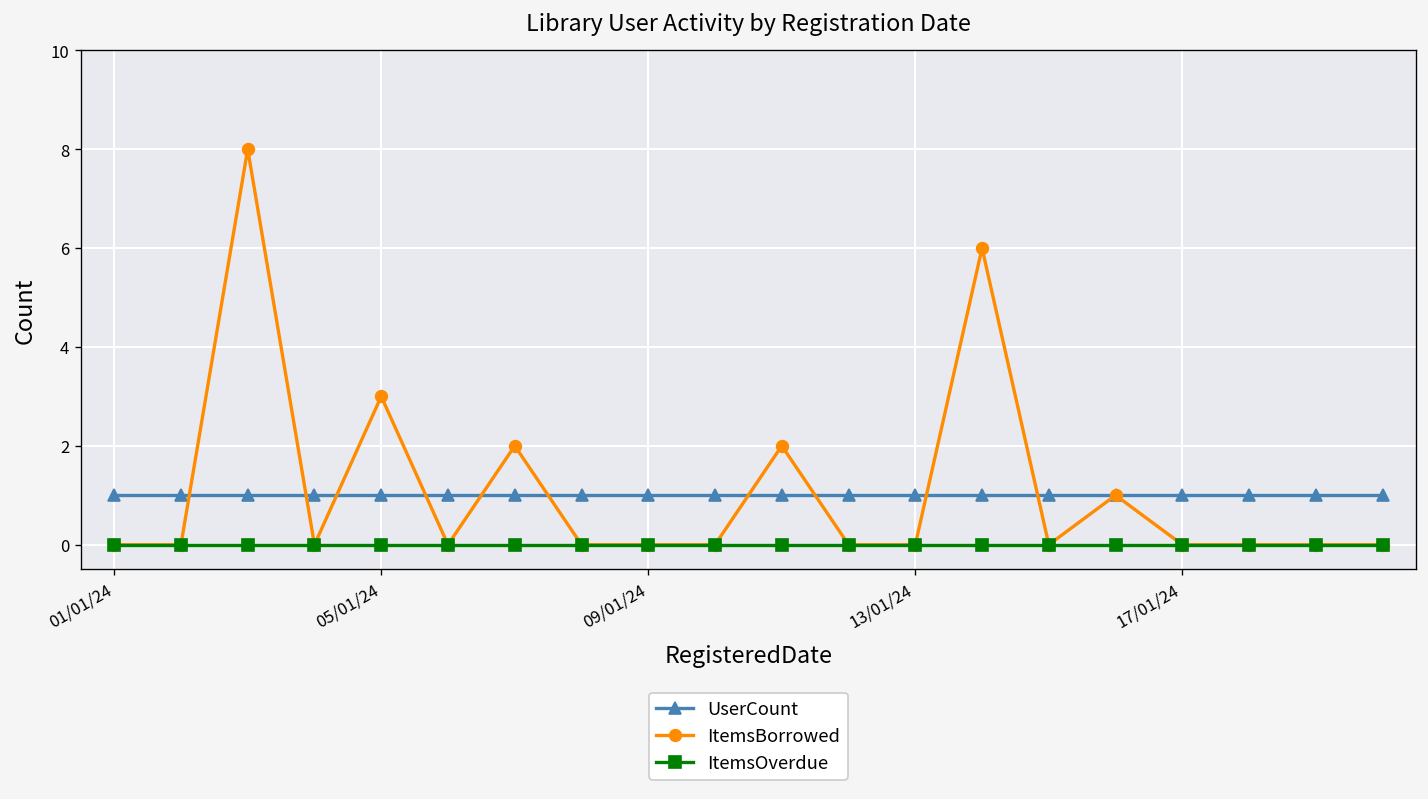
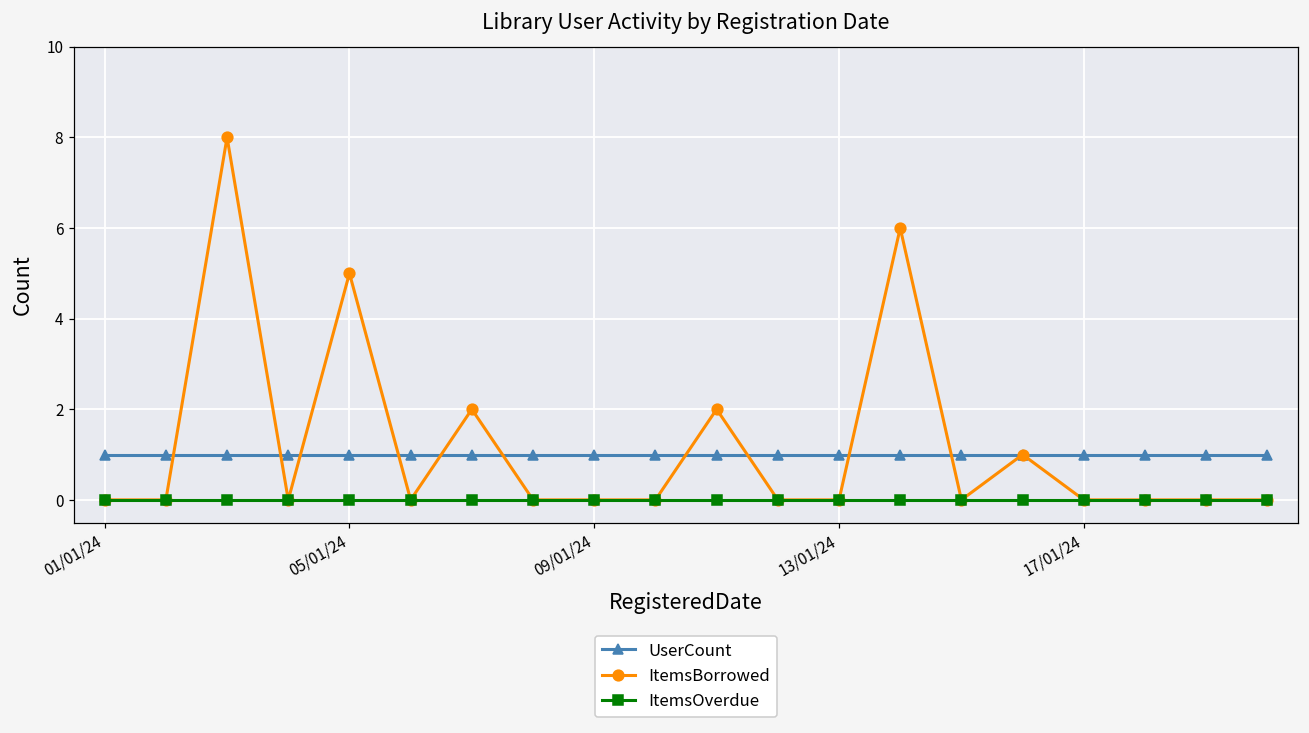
  {
    "UserCount": {
      "01/01/24": 1,
      "05/01/24": 1,
      "09/01/24": 1,
      "13/01/24": 1,
      "17/01/24": 1
    },
    "ItemsBorrowed": {
-     "05/01/24": 3
+     "05/01/24": 5
    },
    "ItemsOverdue": {
      "05/01/24": 0
    }
  }
